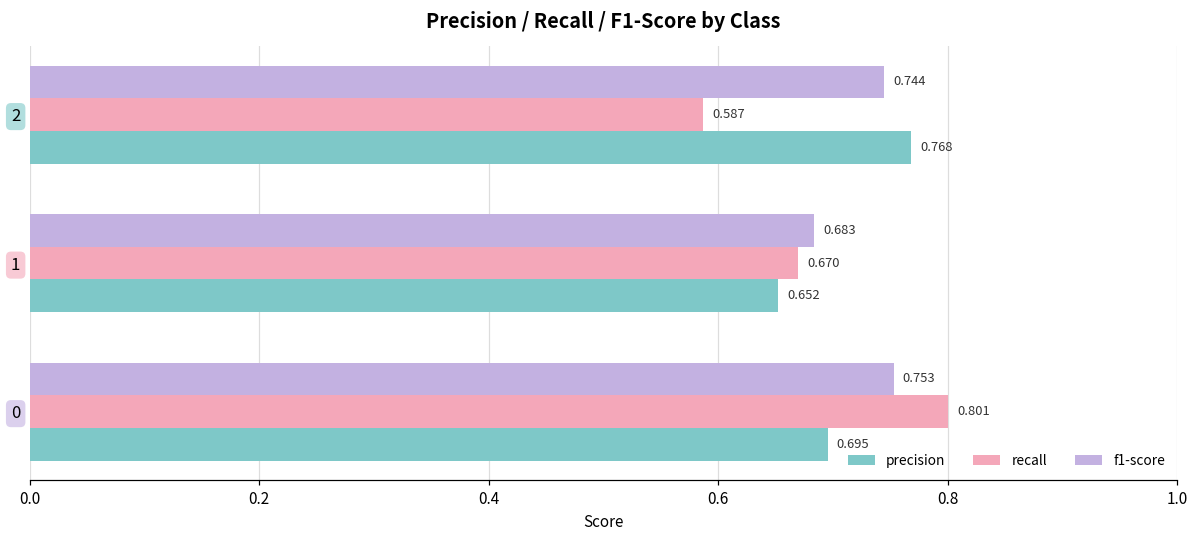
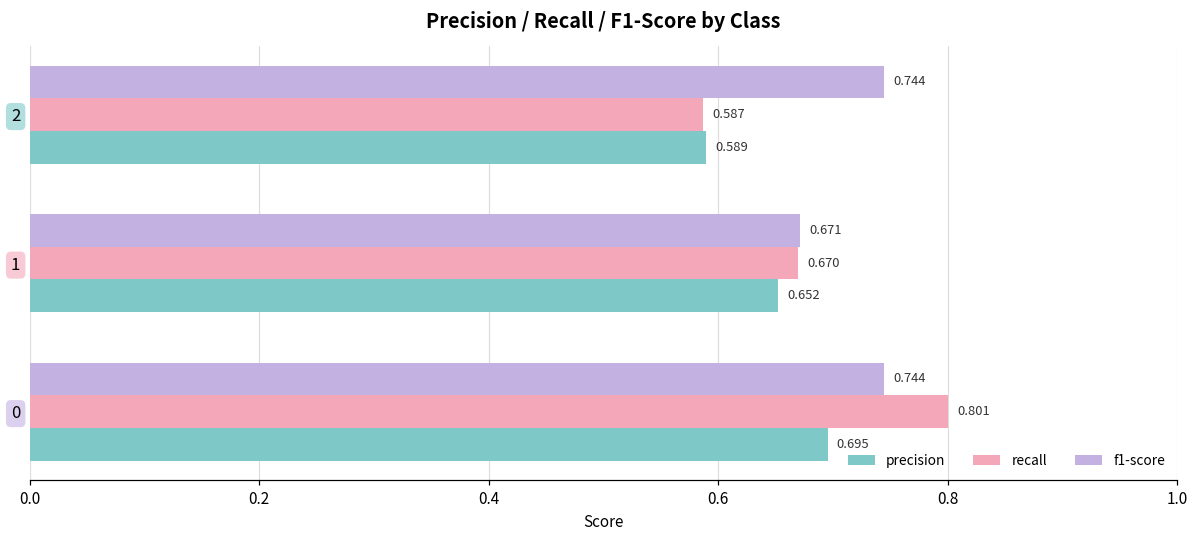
  {
    "precision": {
-     "2": 0.768,
+     "2": 0.589,
      "1": 0.652,
      "0": 0.695
    },
    "recall": {
      "2": 0.587,
      "1": 0.670,
      "0": 0.801
    },
    "f1-score": {
      "2": 0.744,
-     "1": 0.683,
-     "0": 0.753
+     "1": 0.671,
+     "0": 0.744
    }
  }
